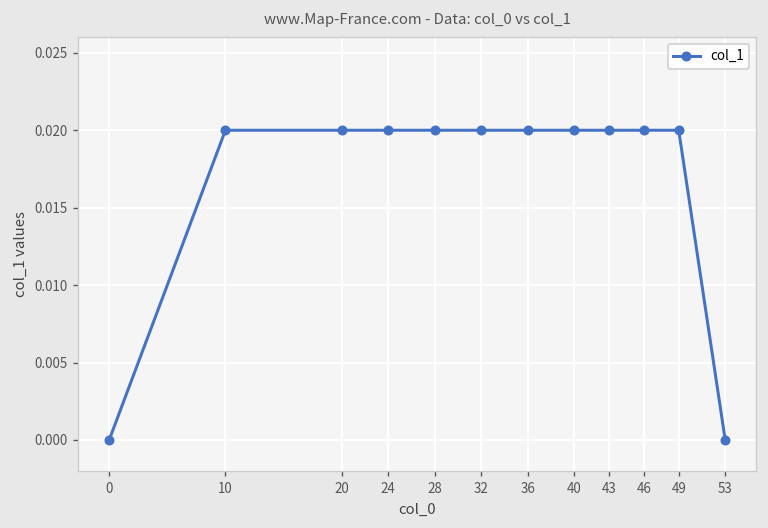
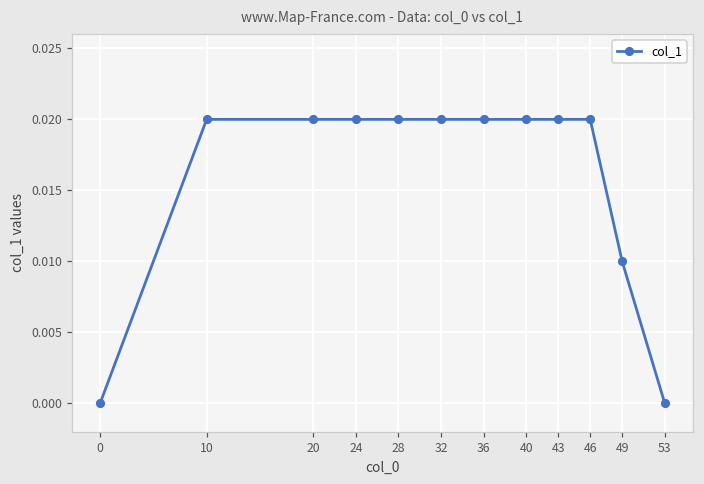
  {
    "0": 0.00,
    "10": 0.02,
    "20": 0.02,
    "24": 0.02,
    "28": 0.02,
    "32": 0.02,
    "36": 0.02,
    "40": 0.02,
    "43": 0.02,
    "46": 0.02,
-   "49": 0.02,
+   "49": 0.01,
    "53": 0.00
  }
